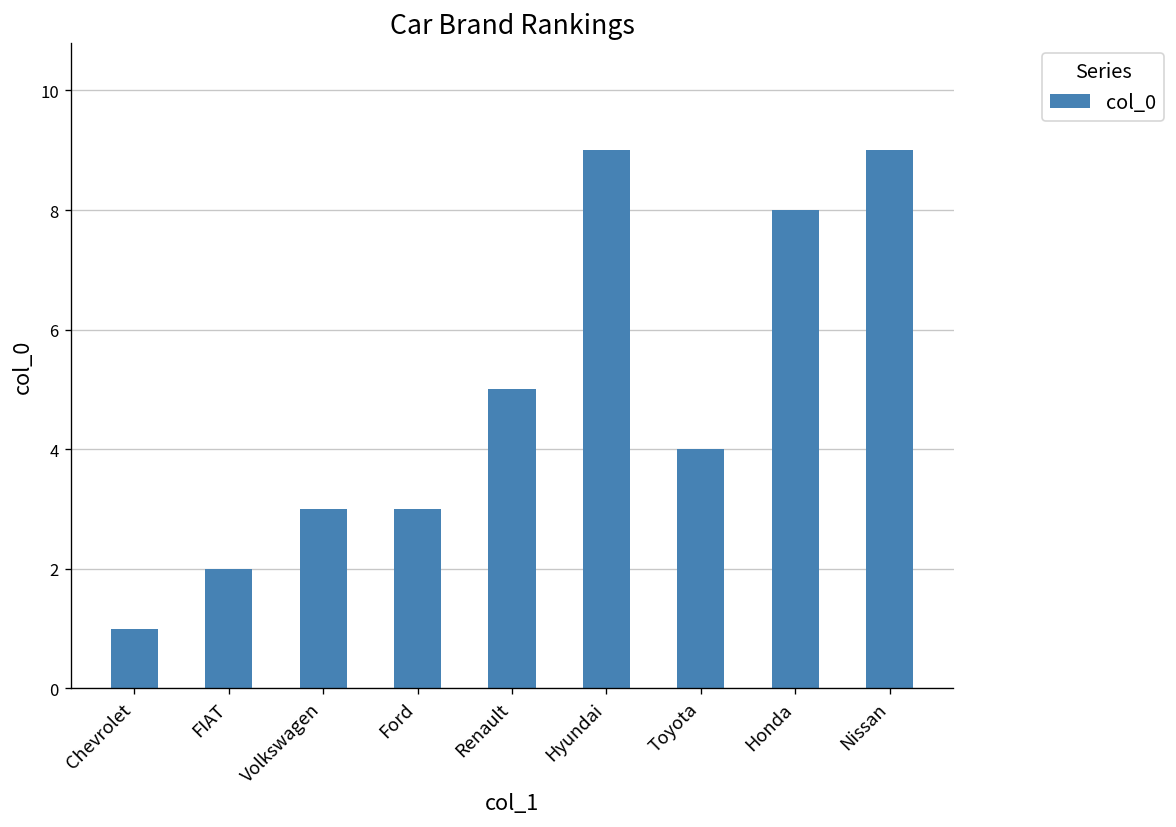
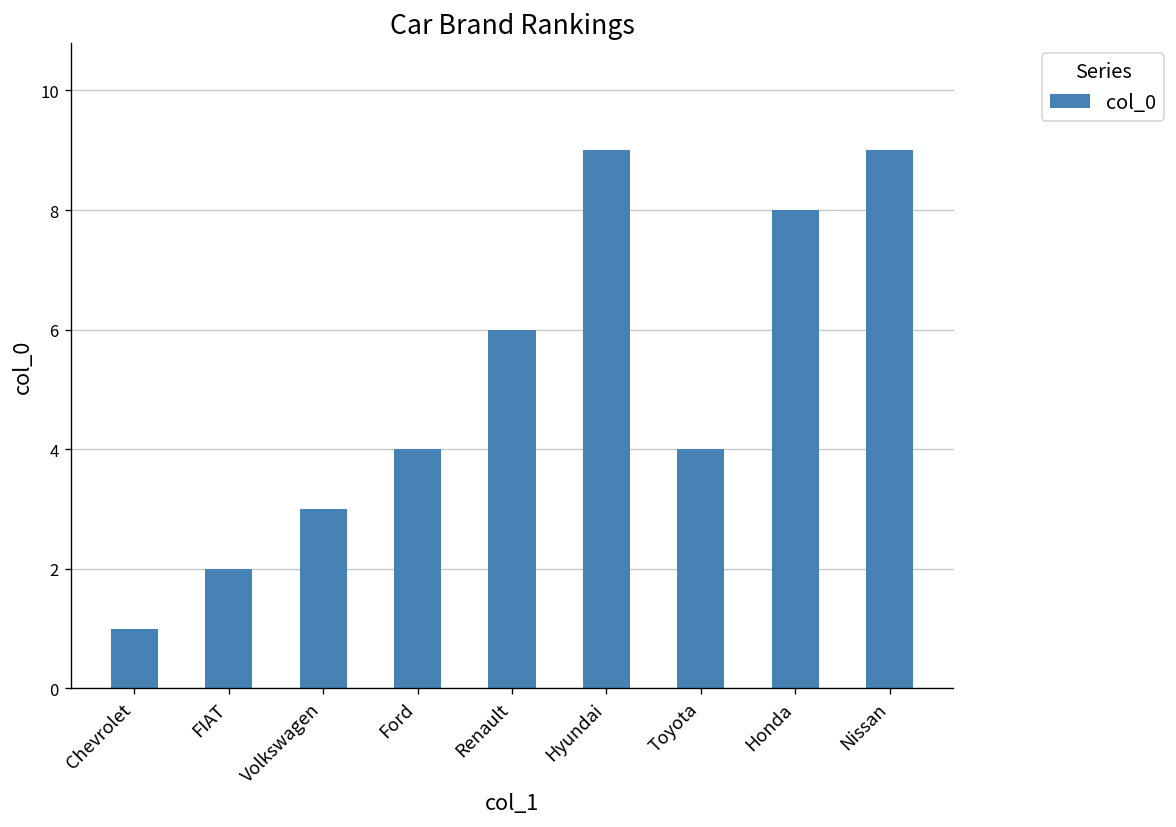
  {
    "Chevrolet": 1,
    "FIAT": 2,
    "Volkswagen": 3,
-   "Ford": 3,
-   "Renault": 5,
+   "Ford": 4,
+   "Renault": 6,
    "Hyundai": 9,
    "Toyota": 4,
    "Honda": 8,
    "Nissan": 9
  }
